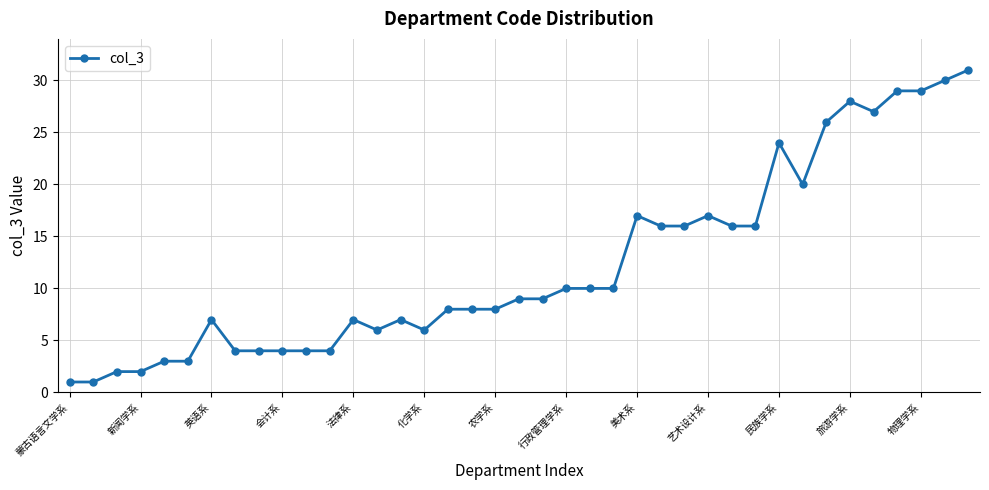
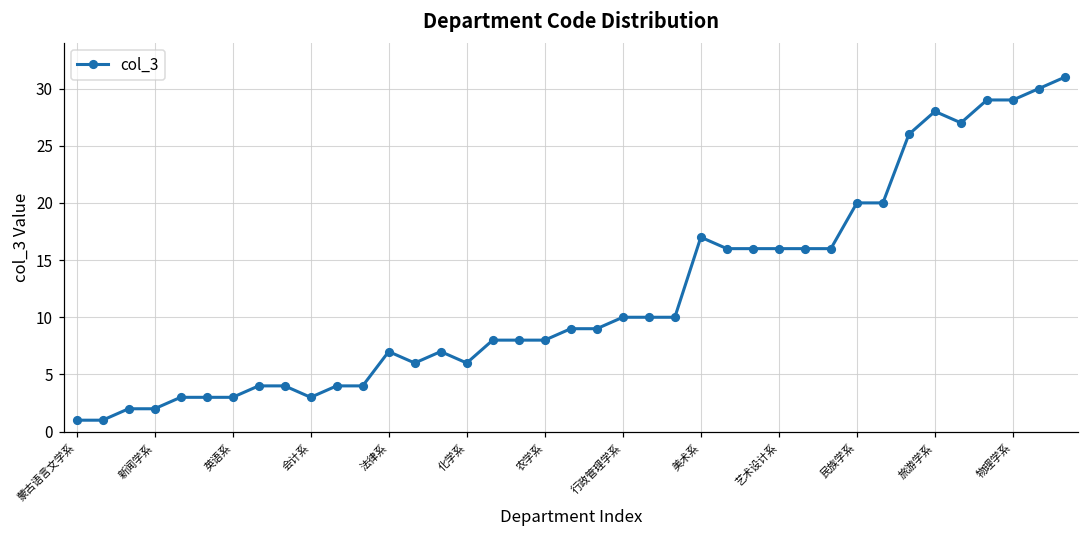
  {
    "蒙古语言文学系": 1,
    "新闻学系": 2,
-   "英语系": 7,
-   "会计系": 4,
+   "英语系": 3,
+   "会计系": 3,
    "法律系": 7,
    "化学系": 6,
    "农学系": 8,
    "行政管理学系": 10,
    "美术系": 17,
-   "艺术设计系": 17,
-   "民族学系": 24,
+   "艺术设计系": 16,
+   "民族学系": 20,
    "旅游学系": 28,
    "物理学系": 29
  }
